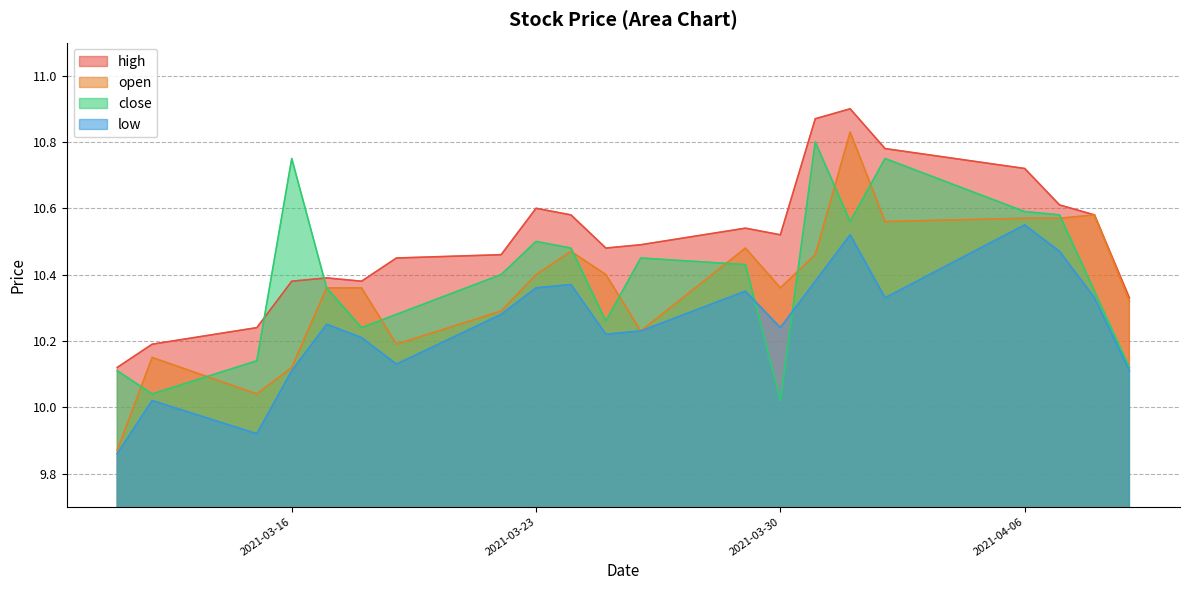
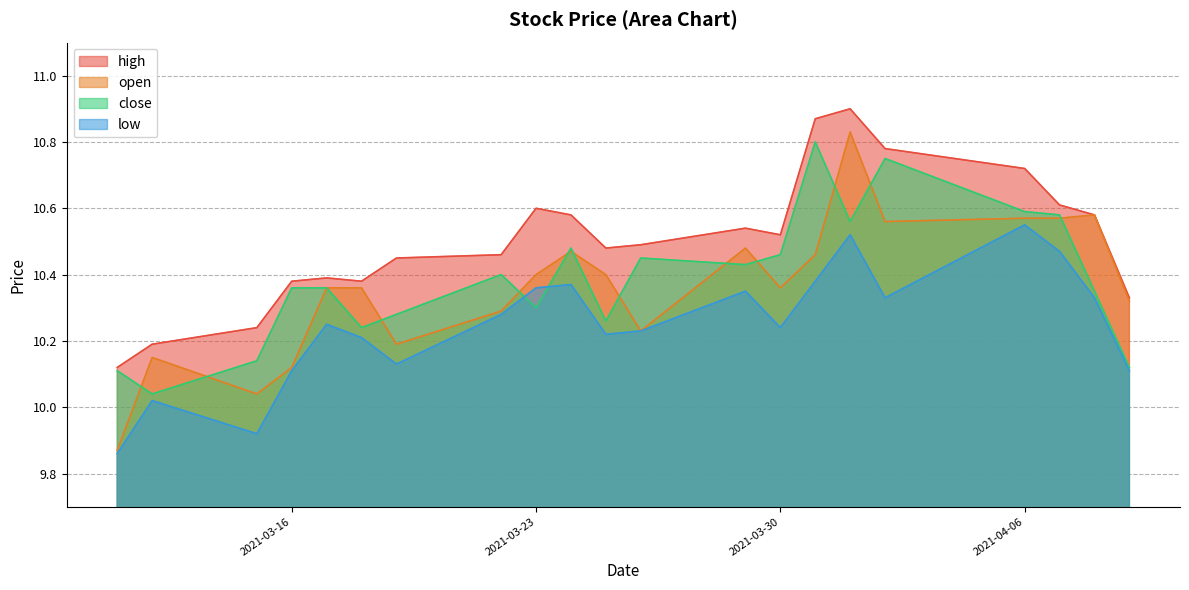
  {
    "close": {
-     "2021-03-16": 10.75,
-     "2021-03-23": 10.5,
-     "2021-03-30": 10.02,
+     "2021-03-16": 10.36,
+     "2021-03-23": 10.3,
+     "2021-03-30": 10.46,
      "2021-04-06": 10.59
    },
    "low": {
      "2021-03-16": 10.11,
      "2021-03-23": 10.36,
      "2021-03-30": 10.24,
      "2021-04-06": 10.55
    }
  }
